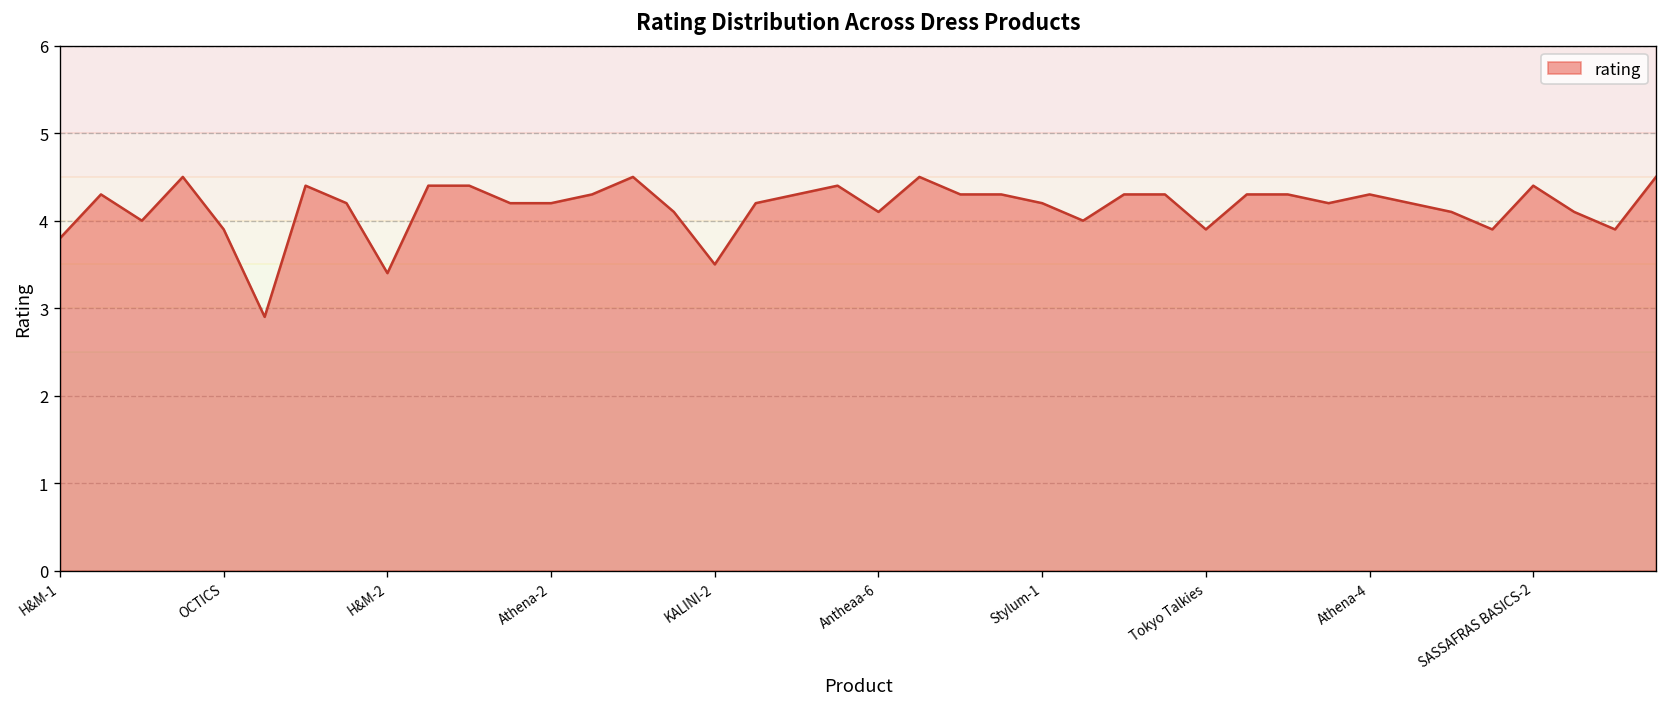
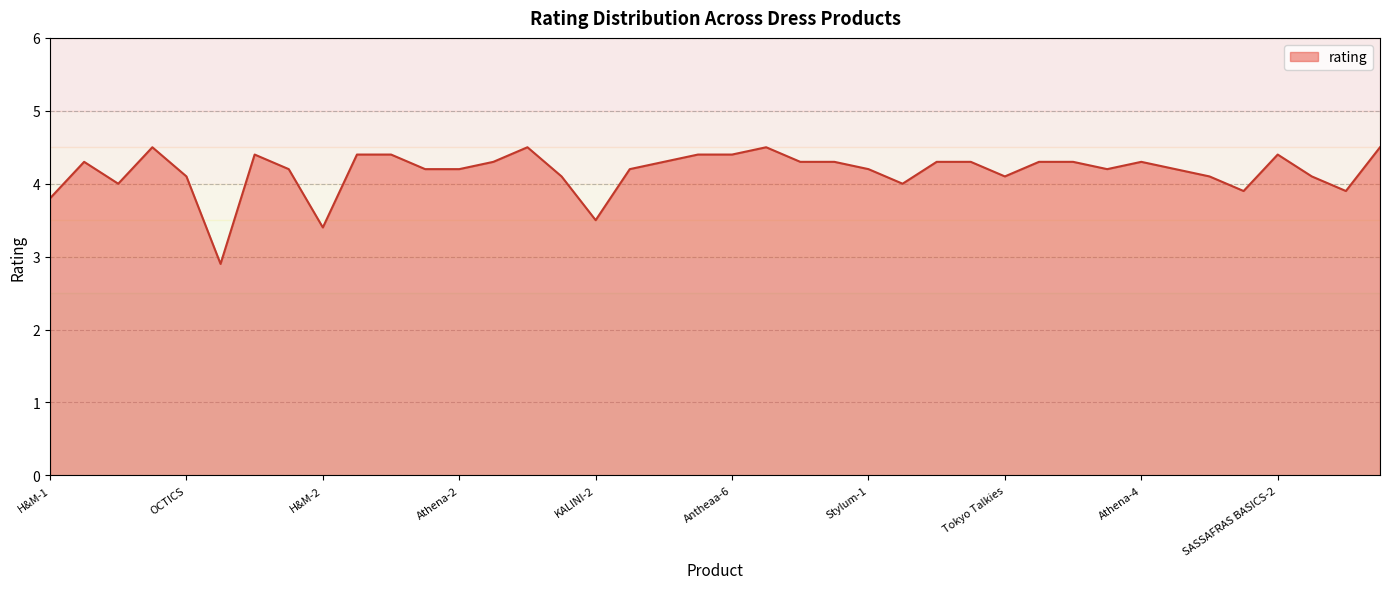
  {
    "H&M-1": 3.8,
-   "OCTICS": 3.9,
+   "OCTICS": 4.1,
    "H&M-2": 3.4,
    "Athena-2": 4.2,
    "KALINI-2": 3.5,
-   "Antheaa-6": 4.1,
+   "Antheaa-6": 4.4,
    "Stylum-1": 4.2,
-   "Tokyo Talkies": 3.9,
+   "Tokyo Talkies": 4.1,
    "Athena-4": 4.3,
    "SASSAFRAS BASICS-2": 4.4
  }
